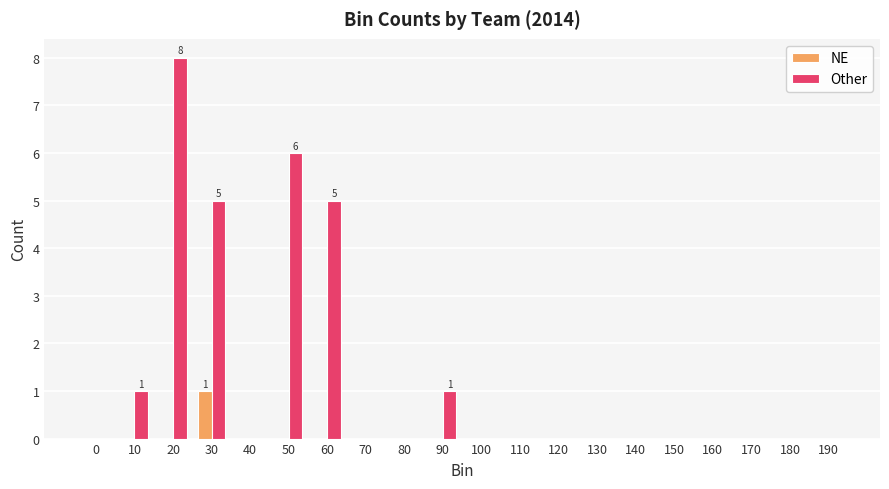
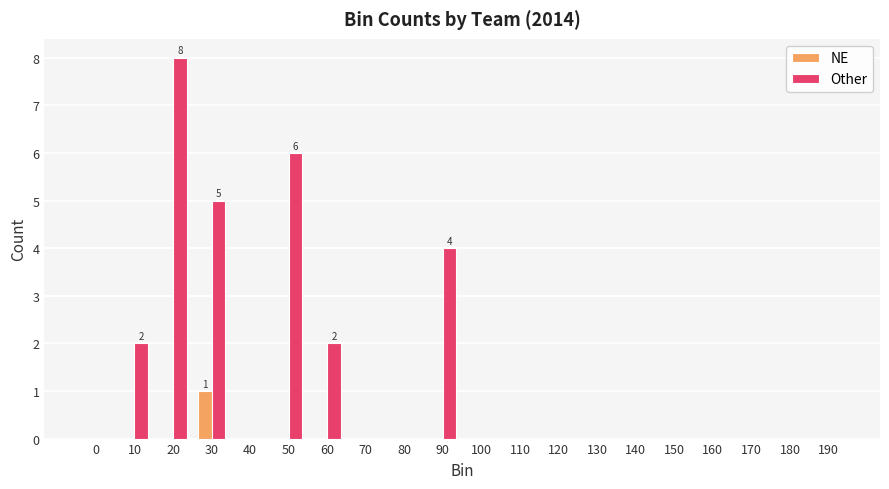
  {
    "NE": {
      "30": 1
    },
    "Other": {
-     "10": 1,
+     "10": 2,
      "20": 8,
      "30": 5,
      "50": 6,
-     "60": 5,
-     "90": 1
+     "60": 2,
+     "90": 4
    }
  }
